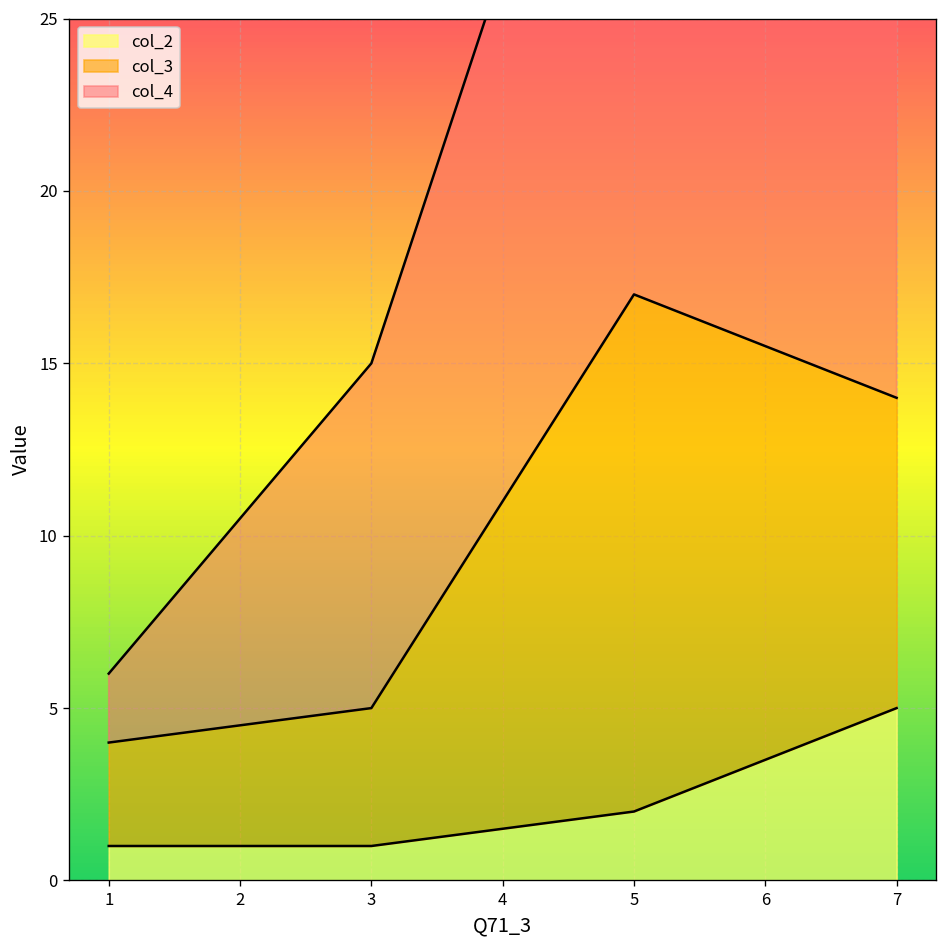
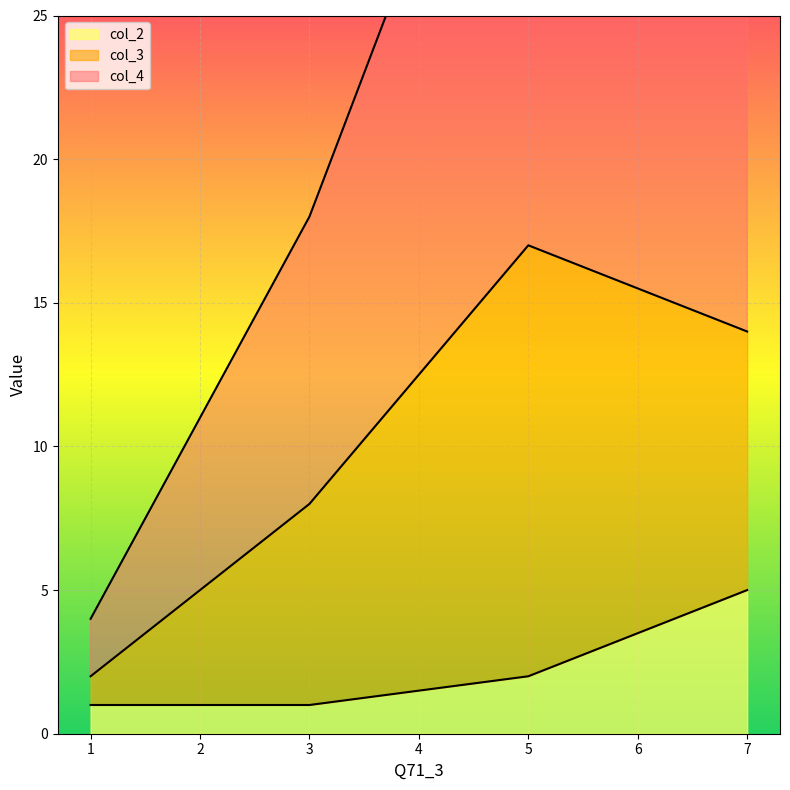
  {
    "col_2": {
      "1": 1,
      "3": 1,
      "5": 2,
      "7": 5
    },
    "col_3": {
-     "1": 3,
-     "3": 4,
+     "1": 1,
+     "3": 7,
      "5": 15,
      "7": 9
    },
    "col_4": {
      "1": 2,
      "3": 10
    }
  }
